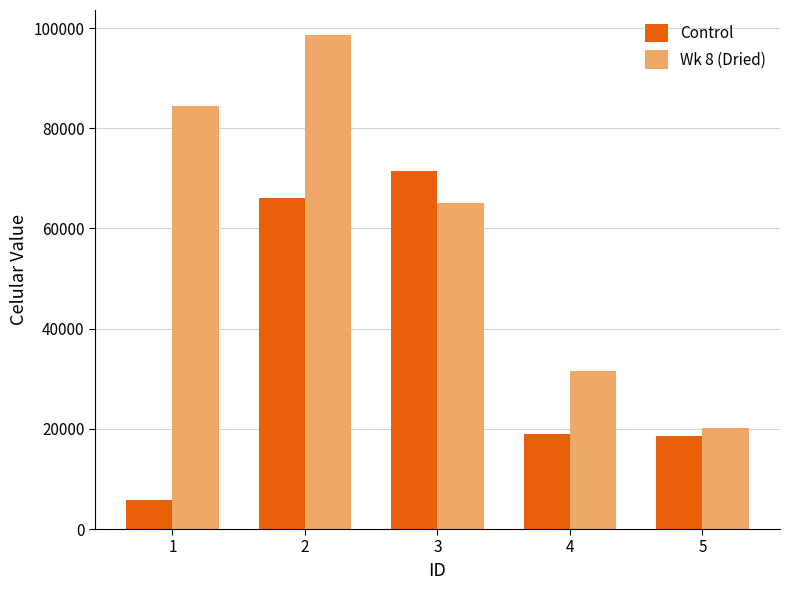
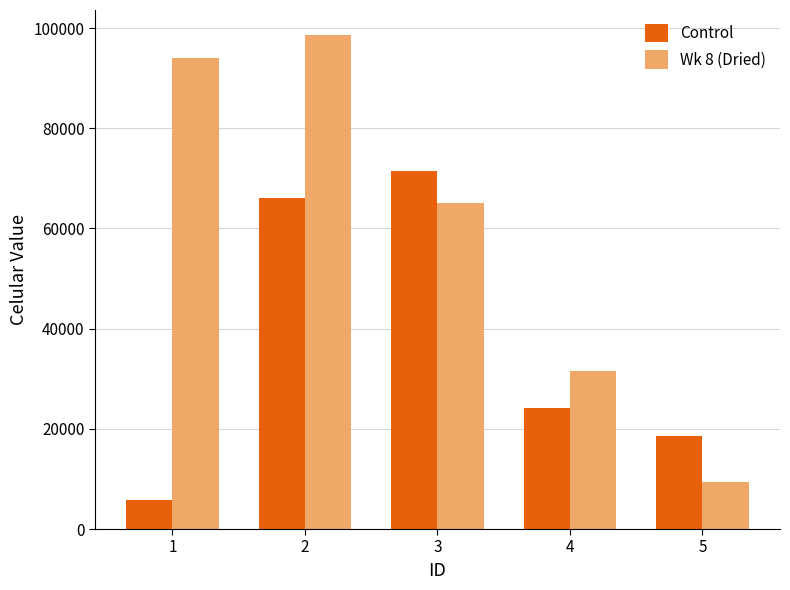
  {
    "Control": {
      "1": 6000,
      "2": 66000,
      "3": 72000,
-     "4": 19000,
+     "4": 24000,
      "5": 18000
    },
    "Wk 8 (Dried)": {
-     "1": 84000,
+     "1": 94000,
      "2": 99000,
      "3": 65000,
      "4": 32000,
-     "5": 20000
+     "5": 9000
    }
  }
